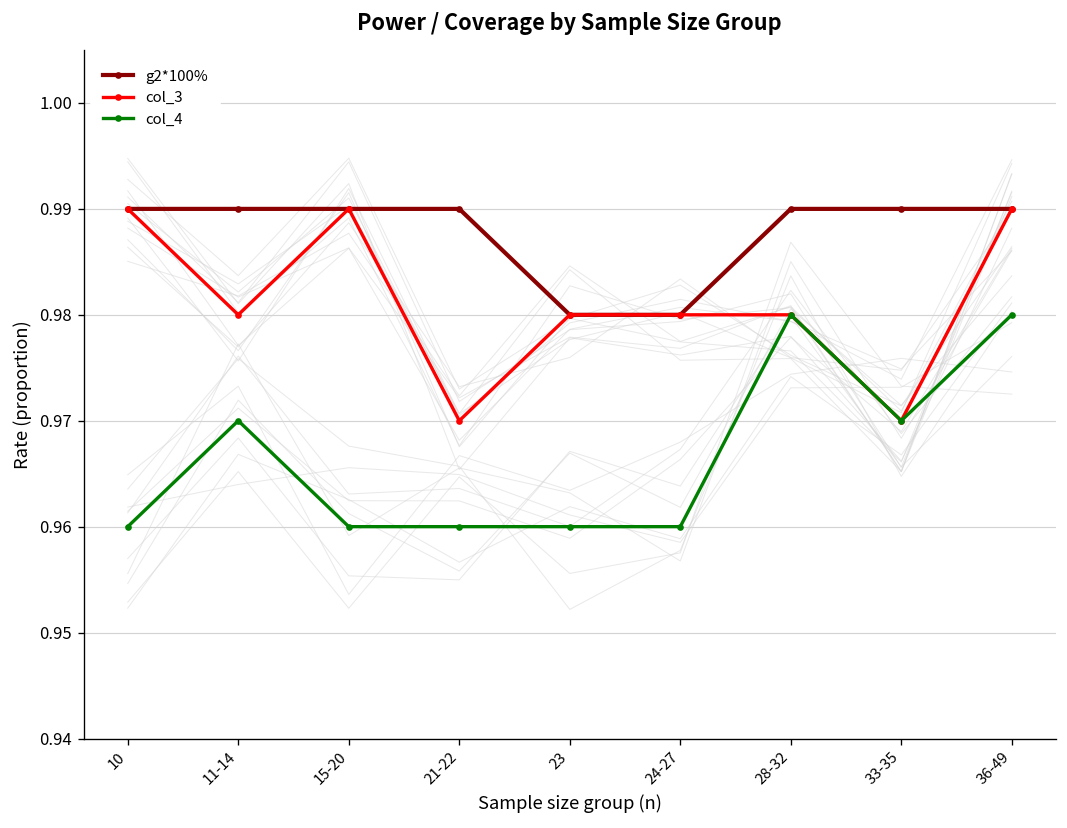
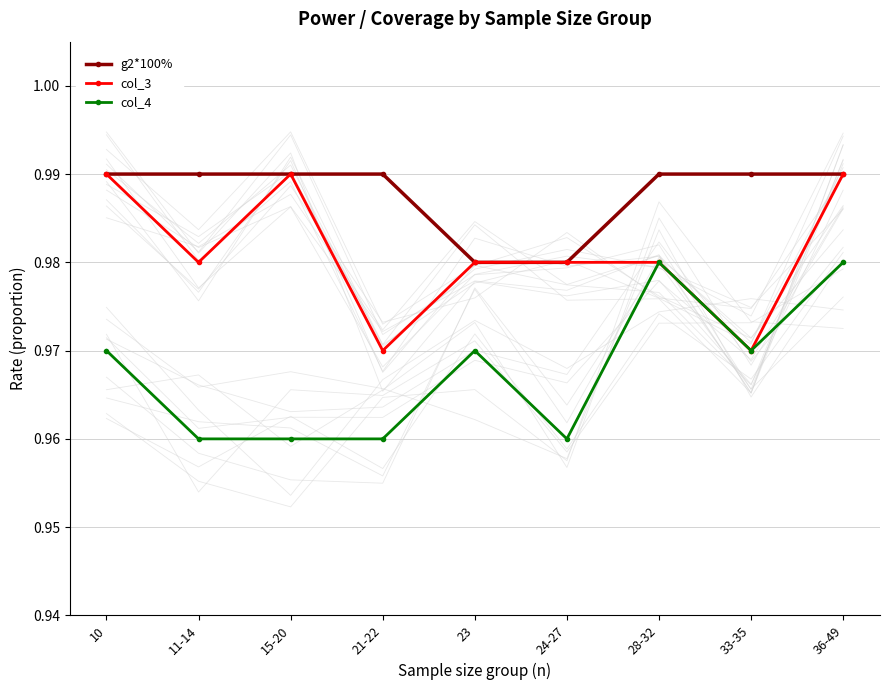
  {
    "g2*100%": {
      "11-14": 0.99,
      "21-22": 0.99,
      "28-32": 0.99,
      "33-35": 0.99
    },
    "col_3": {
      "21-22": 0.97
    },
    "col_4": {
-     "10": 0.96,
-     "11-14": 0.97,
+     "10": 0.97,
+     "11-14": 0.96,
      "15-20": 0.96,
      "21-22": 0.96,
-     "23": 0.96,
+     "23": 0.97,
      "24-27": 0.96,
      "36-49": 0.98
    }
  }
